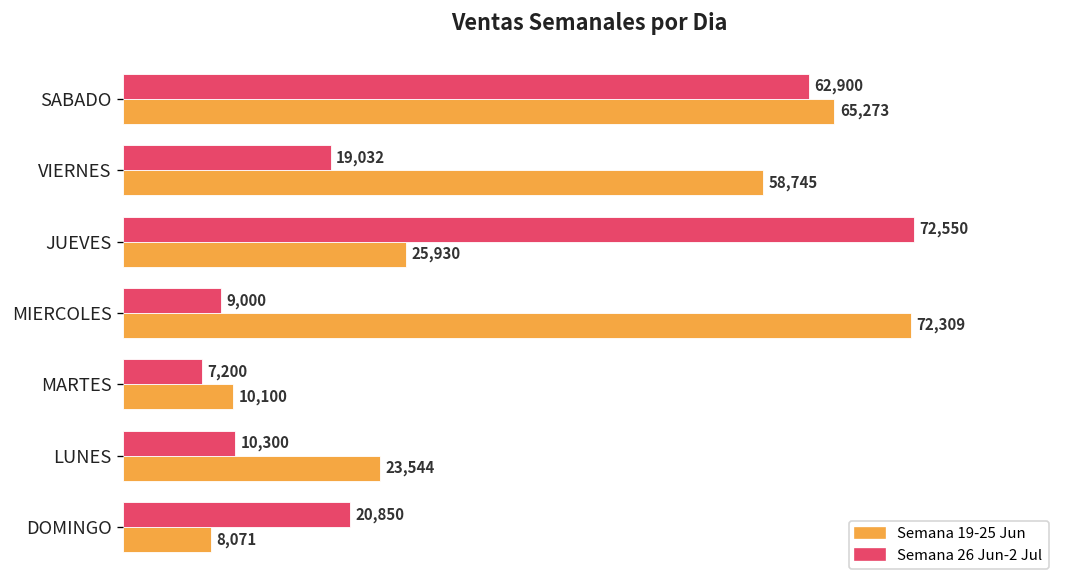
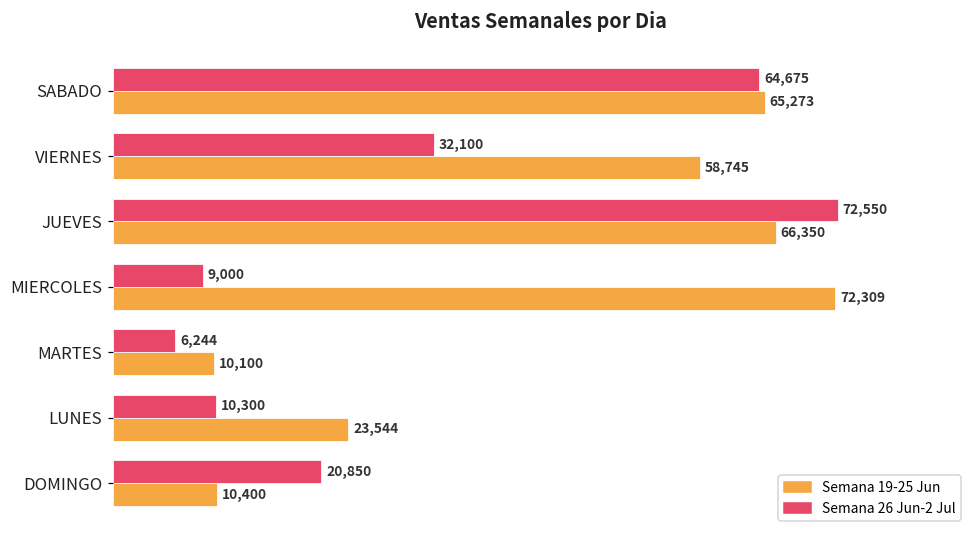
  {
    "Semana 19-25 Jun": {
      "SABADO": "65,273",
      "VIERNES": "58,745",
-     "JUEVES": "25,930",
+     "JUEVES": "66,350",
      "MIERCOLES": "72,309",
      "MARTES": "10,100",
      "LUNES": "23,544",
-     "DOMINGO": "8,071"
+     "DOMINGO": "10,400"
    },
    "Semana 26 Jun-2 Jul": {
-     "SABADO": "62,900",
-     "VIERNES": "19,032",
+     "SABADO": "64,675",
+     "VIERNES": "32,100",
      "JUEVES": "72,550",
      "MIERCOLES": "9,000",
-     "MARTES": "7,200",
+     "MARTES": "6,244",
      "LUNES": "10,300",
      "DOMINGO": "20,850"
    }
  }
